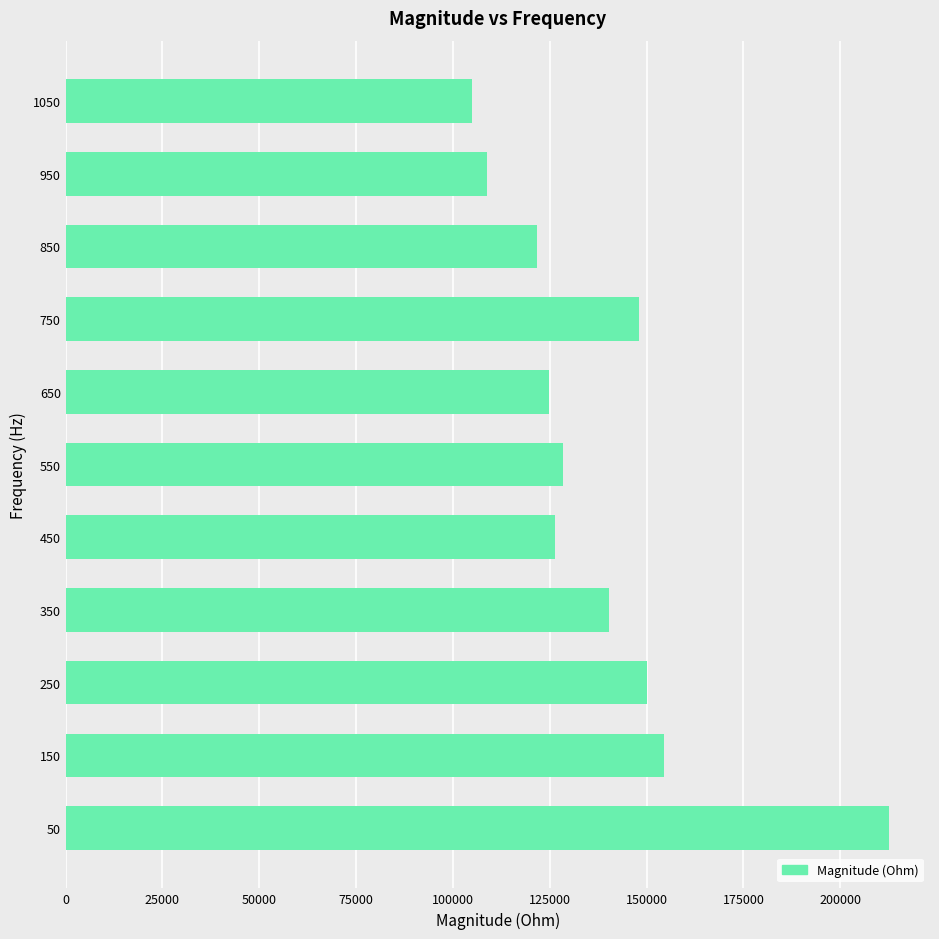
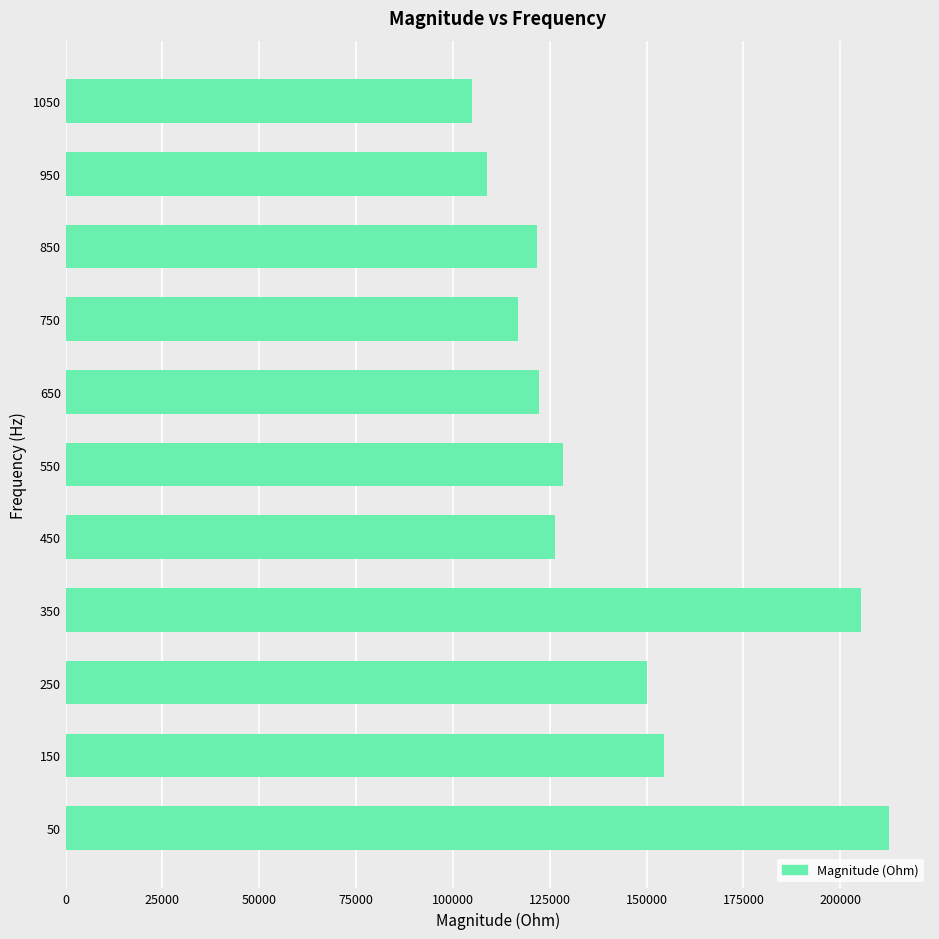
  {
    "1050": 105000,
    "950": 109000,
    "850": 122000,
-   "750": 148000,
-   "650": 125000,
+   "750": 117000,
+   "650": 122000,
    "550": 129000,
    "450": 126000,
-   "350": 140000,
+   "350": 205000,
    "250": 150000,
    "150": 155000,
    "50": 213000
  }
